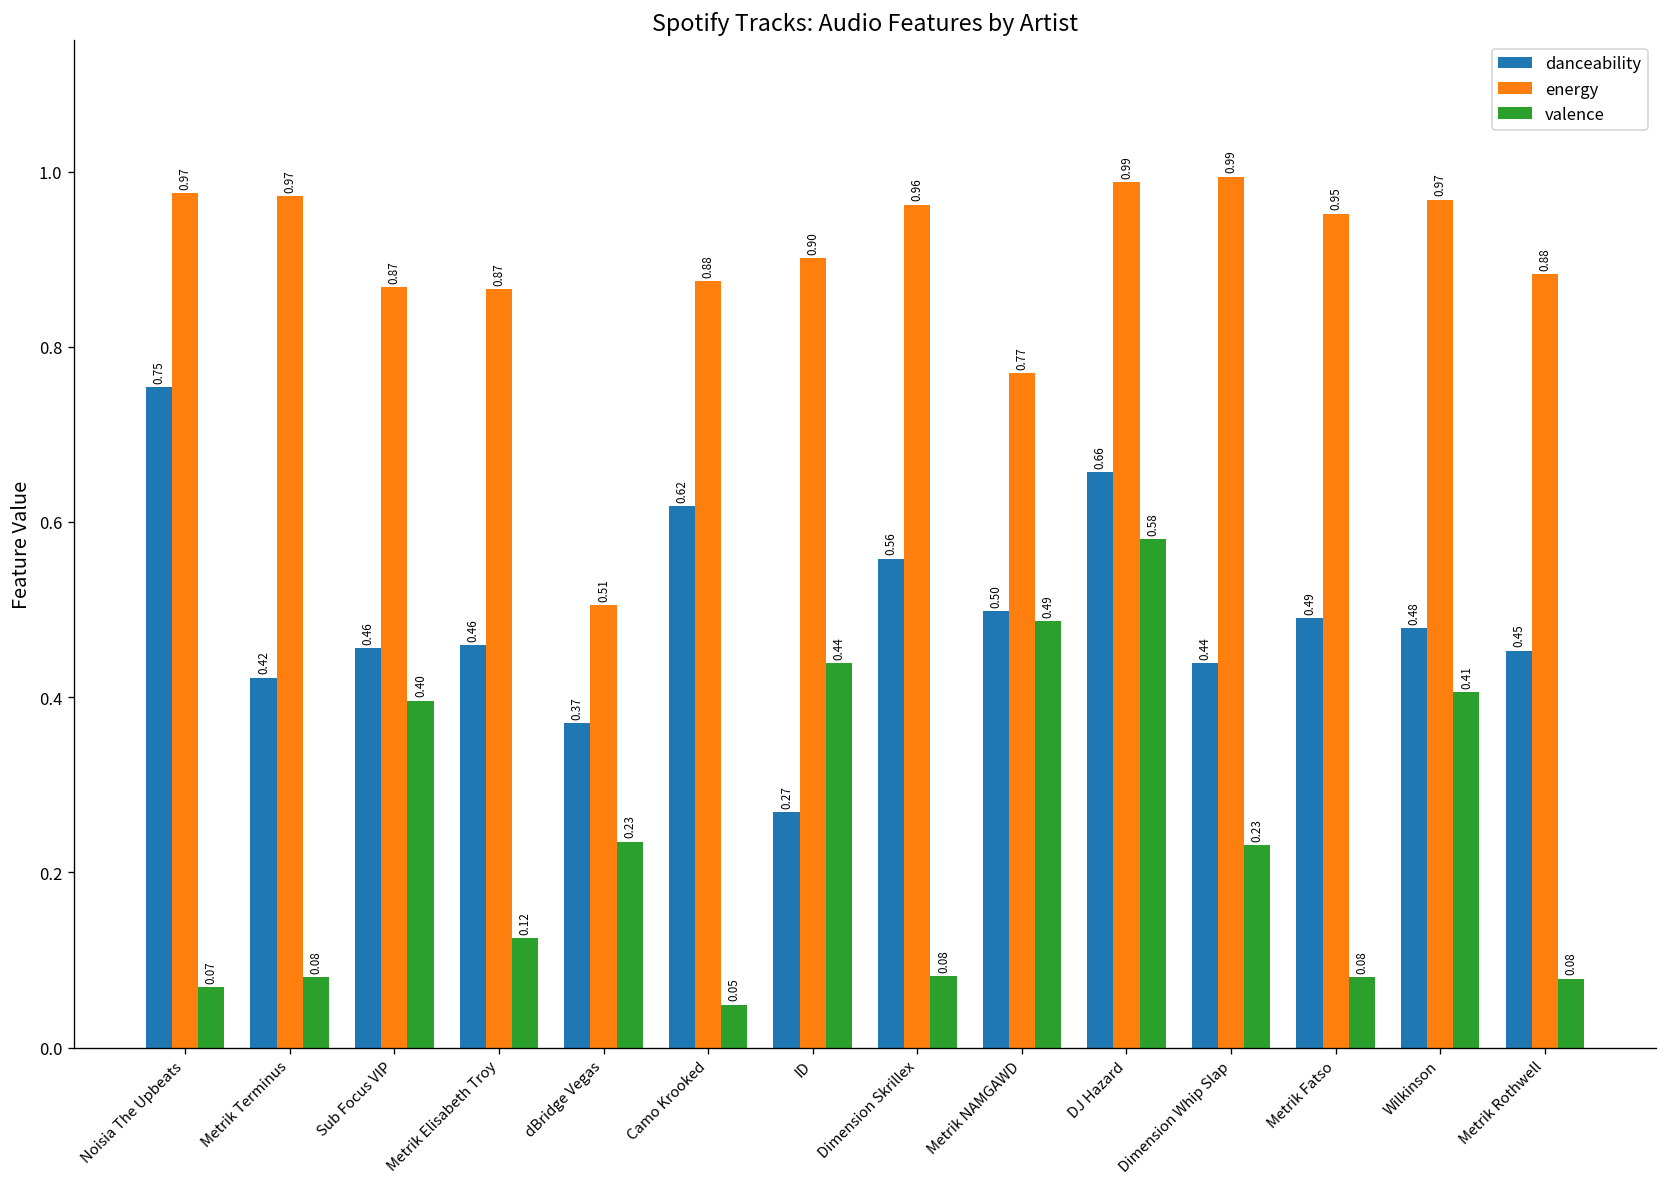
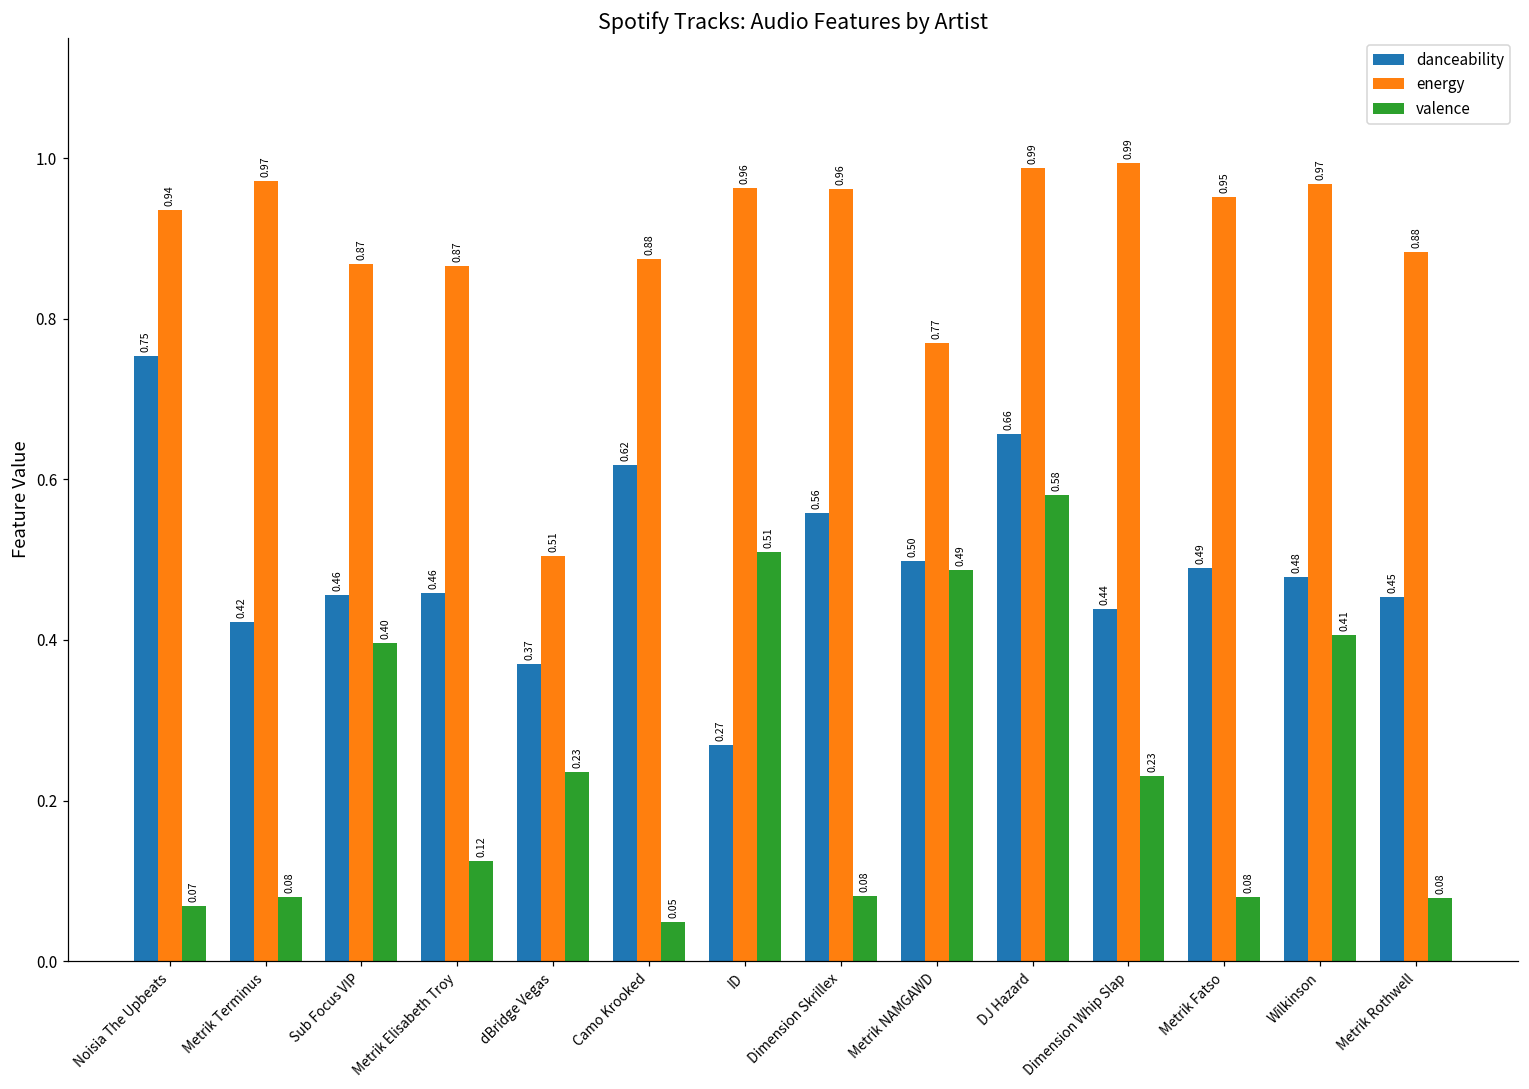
  {
    "danceability": {
      "Noisia The Upbeats": 0.75,
      "Metrik Terminus": 0.42,
      "Sub Focus VIP": 0.46,
      "Metrik Elisabeth Troy": 0.46,
      "dBridge Vegas": 0.37,
      "Camo Krooked": 0.62,
      "ID": 0.27,
      "Dimension Skrillex": 0.56,
      "Metrik NAMGAWD": 0.50,
      "DJ Hazard": 0.66,
      "Dimension Whip Slap": 0.44,
      "Metrik Fatso": 0.49,
      "Wilkinson": 0.48,
      "Metrik Rothwell": 0.45
    },
    "energy": {
-     "Noisia The Upbeats": 0.97,
+     "Noisia The Upbeats": 0.94,
      "Metrik Terminus": 0.97,
      "Sub Focus VIP": 0.87,
      "Metrik Elisabeth Troy": 0.87,
      "dBridge Vegas": 0.51,
      "Camo Krooked": 0.88,
-     "ID": 0.90,
+     "ID": 0.96,
      "Dimension Skrillex": 0.96,
      "Metrik NAMGAWD": 0.77,
      "DJ Hazard": 0.99,
      "Dimension Whip Slap": 0.99,
      "Metrik Fatso": 0.95,
      "Wilkinson": 0.97,
      "Metrik Rothwell": 0.88
    },
    "valence": {
      "Noisia The Upbeats": 0.07,
      "Metrik Terminus": 0.08,
      "Sub Focus VIP": 0.40,
      "Metrik Elisabeth Troy": 0.12,
      "dBridge Vegas": 0.23,
      "Camo Krooked": 0.05,
-     "ID": 0.44,
+     "ID": 0.51,
      "Dimension Skrillex": 0.08,
      "Metrik NAMGAWD": 0.49,
      "DJ Hazard": 0.58,
      "Dimension Whip Slap": 0.23,
      "Metrik Fatso": 0.08,
      "Wilkinson": 0.41,
      "Metrik Rothwell": 0.08
    }
  }
